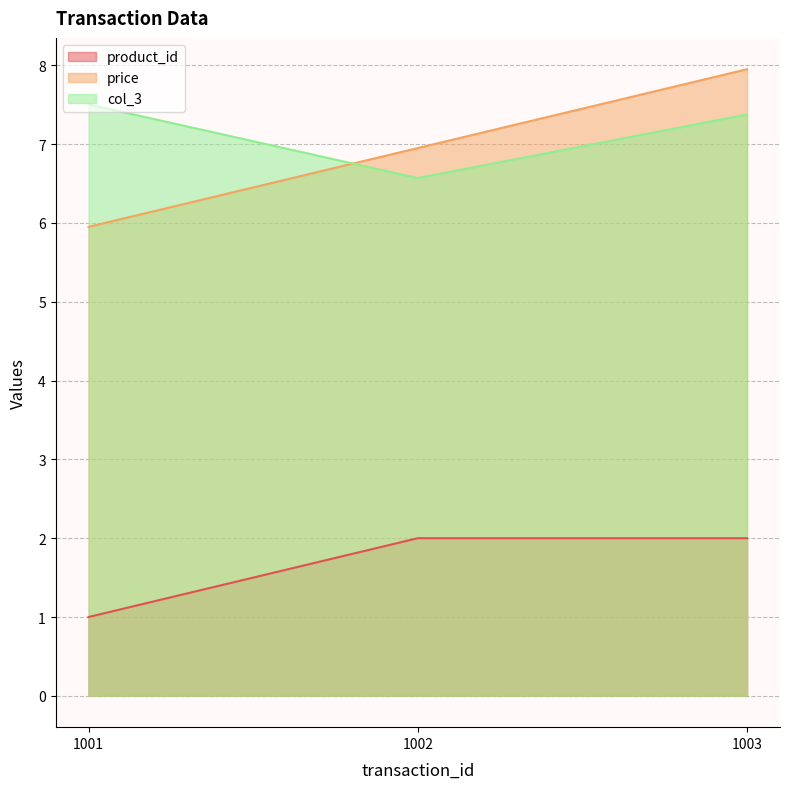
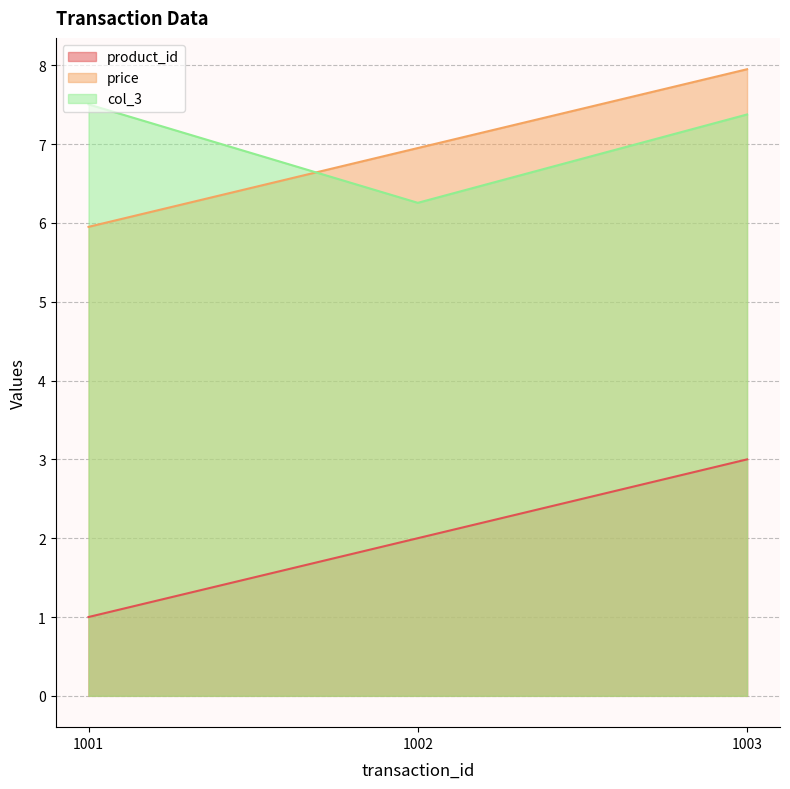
  {
    "product_id": {
      "1001": 1,
      "1002": 2,
-     "1003": 2
+     "1003": 3
    },
    "price": {
      "1001": 6.0,
      "1002": 7.0,
      "1003": 8.0
    },
    "col_3": {
-     "1002": 6.6,
+     "1002": 6.3,
      "1003": 7.4
    }
  }
